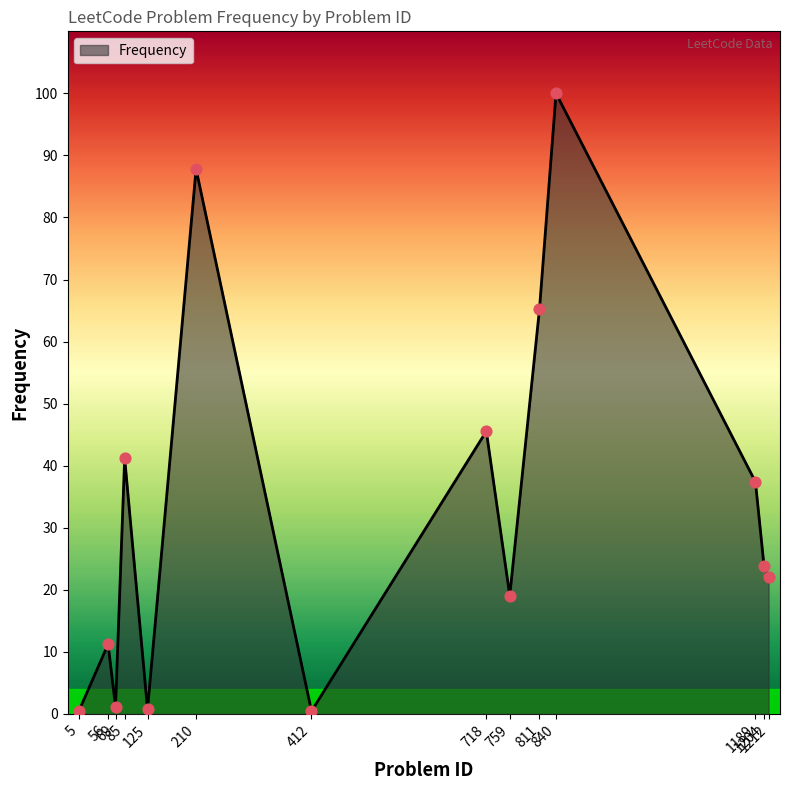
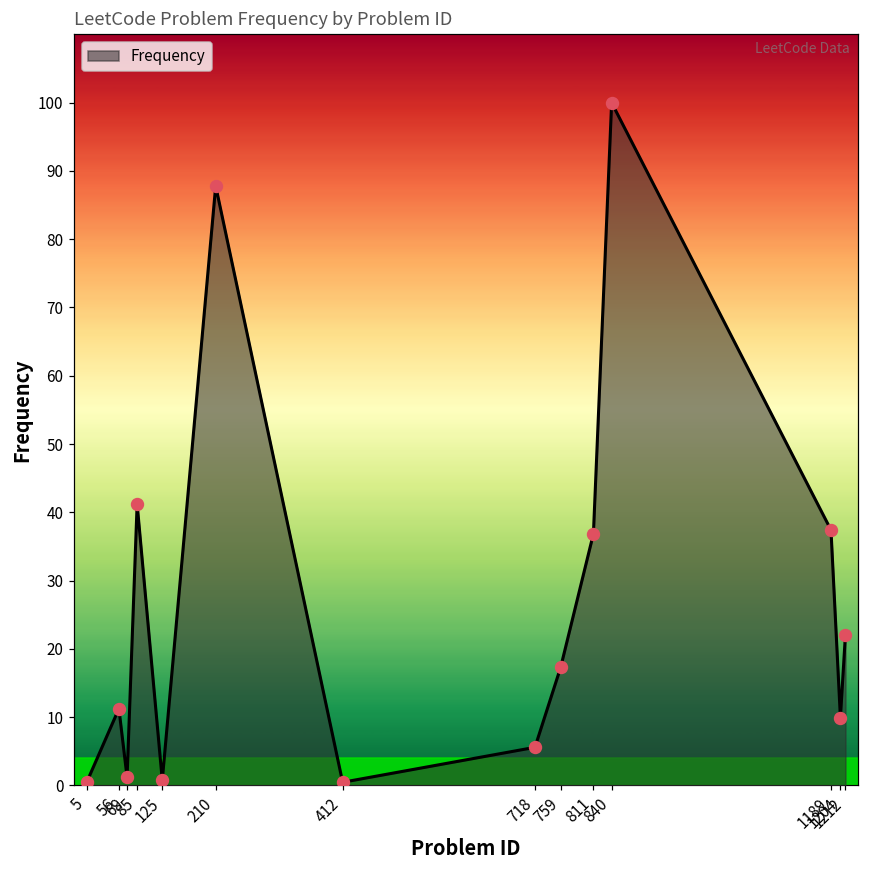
  {
    "56": 11,
    "85": 41,
    "210": 88,
-   "718": 46,
-   "759": 19,
-   "811": 65,
+   "718": 6,
+   "759": 17,
+   "811": 37,
    "840": 100,
    "1189": 37,
-   "1204": 24,
+   "1204": 10,
    "1212": 22
  }
